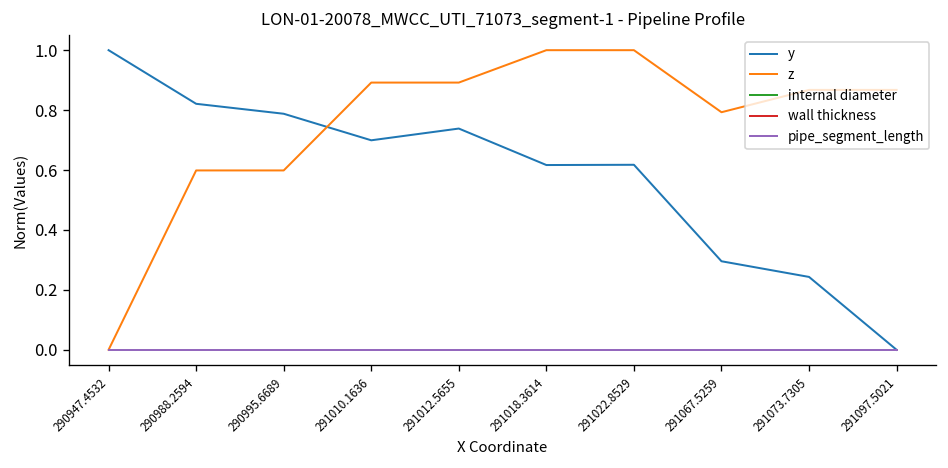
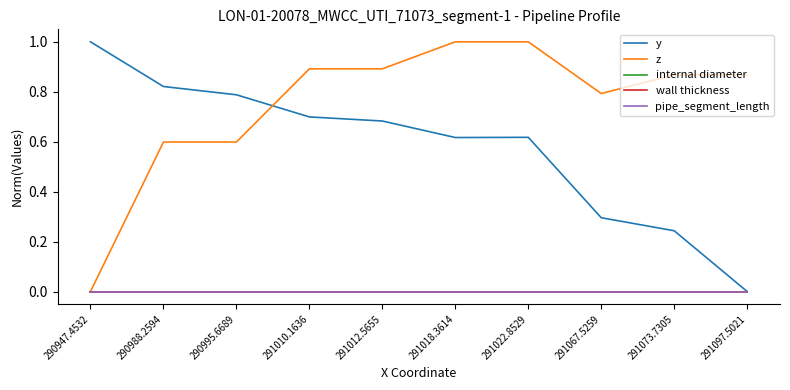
  {
    "y": {
      "290947.4532": 1.00,
      "290988.2594": 0.82,
      "290995.6689": 0.79,
      "291010.1636": 0.70,
-     "291012.5655": 0.74,
+     "291012.5655": 0.68,
      "291018.3614": 0.62,
      "291022.8529": 0.62,
      "291067.5259": 0.30,
      "291073.7305": 0.24
    },
    "z": {
      "290988.2594": 0.60,
      "290995.6689": 0.60,
      "291010.1636": 0.89,
      "291012.5655": 0.89,
      "291018.3614": 1.00,
      "291022.8529": 1.00,
      "291067.5259": 0.79
    },
    "pipe_segment_length": {
      "290988.2594": 0.00,
      "290995.6689": 0.00,
      "291010.1636": 0.00,
      "291012.5655": 0.00,
      "291018.3614": 0.00,
      "291022.8529": 0.00,
      "291067.5259": 0.00,
      "291073.7305": 0.00
    }
  }
